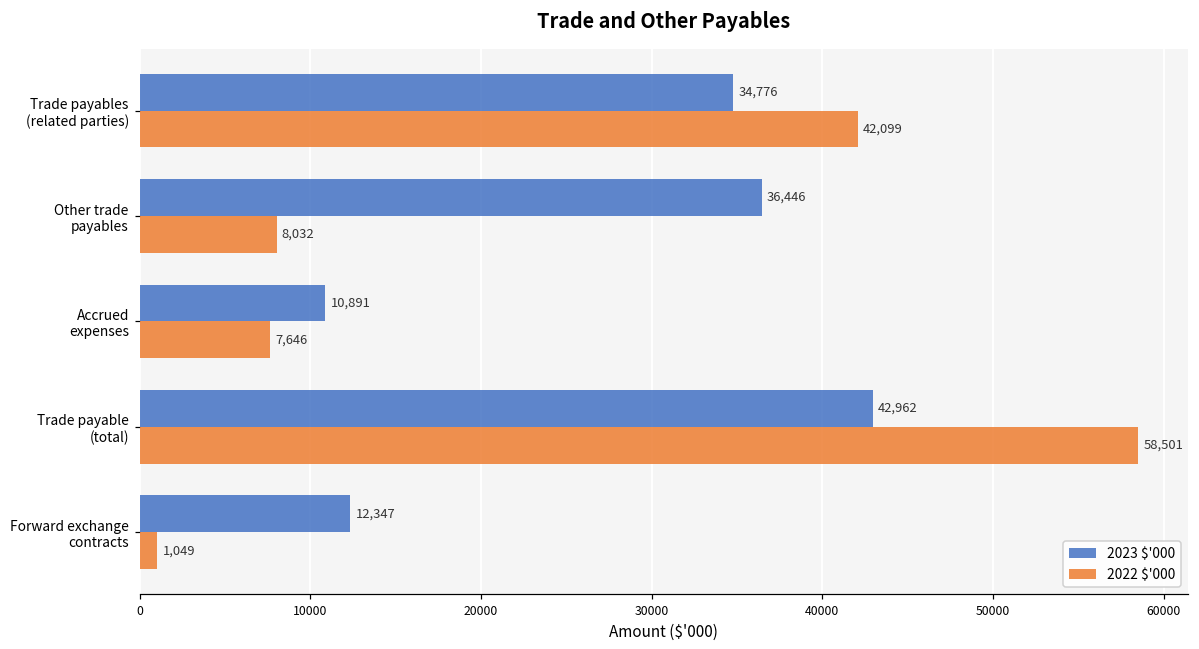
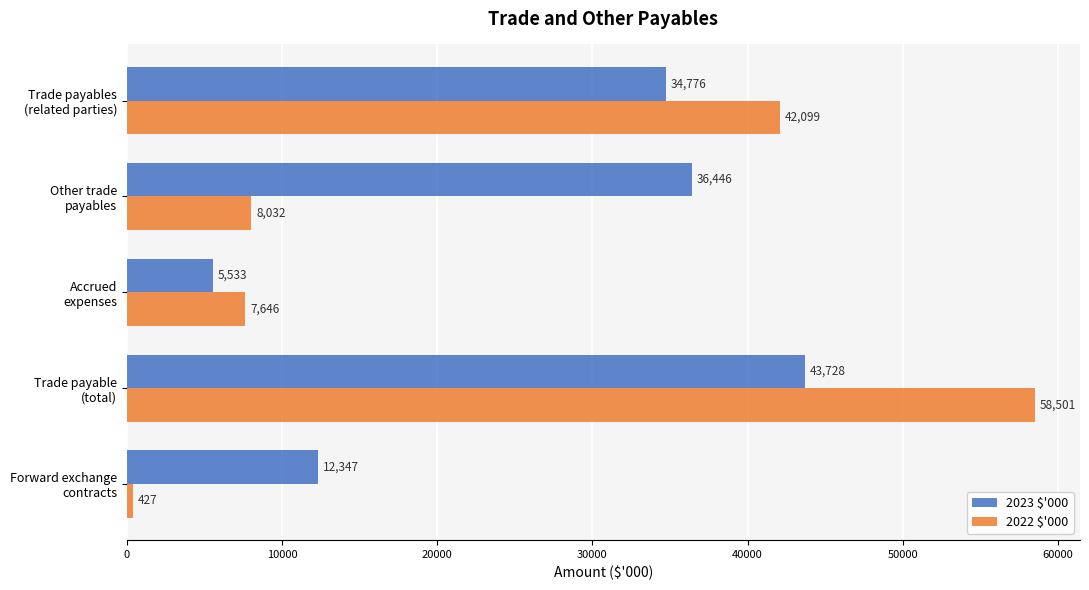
  {
    "2023 $'000": {
      "Trade payables (related parties)": "34,776",
      "Other trade payables": "36,446",
-     "Accrued expenses": "10,891",
-     "Trade payable (total)": "42,962",
+     "Accrued expenses": "5,533",
+     "Trade payable (total)": "43,728",
      "Forward exchange contracts": "12,347"
    },
    "2022 $'000": {
      "Trade payables (related parties)": "42,099",
      "Other trade payables": "8,032",
      "Accrued expenses": "7,646",
      "Trade payable (total)": "58,501",
-     "Forward exchange contracts": "1,049"
+     "Forward exchange contracts": "427"
    }
  }
